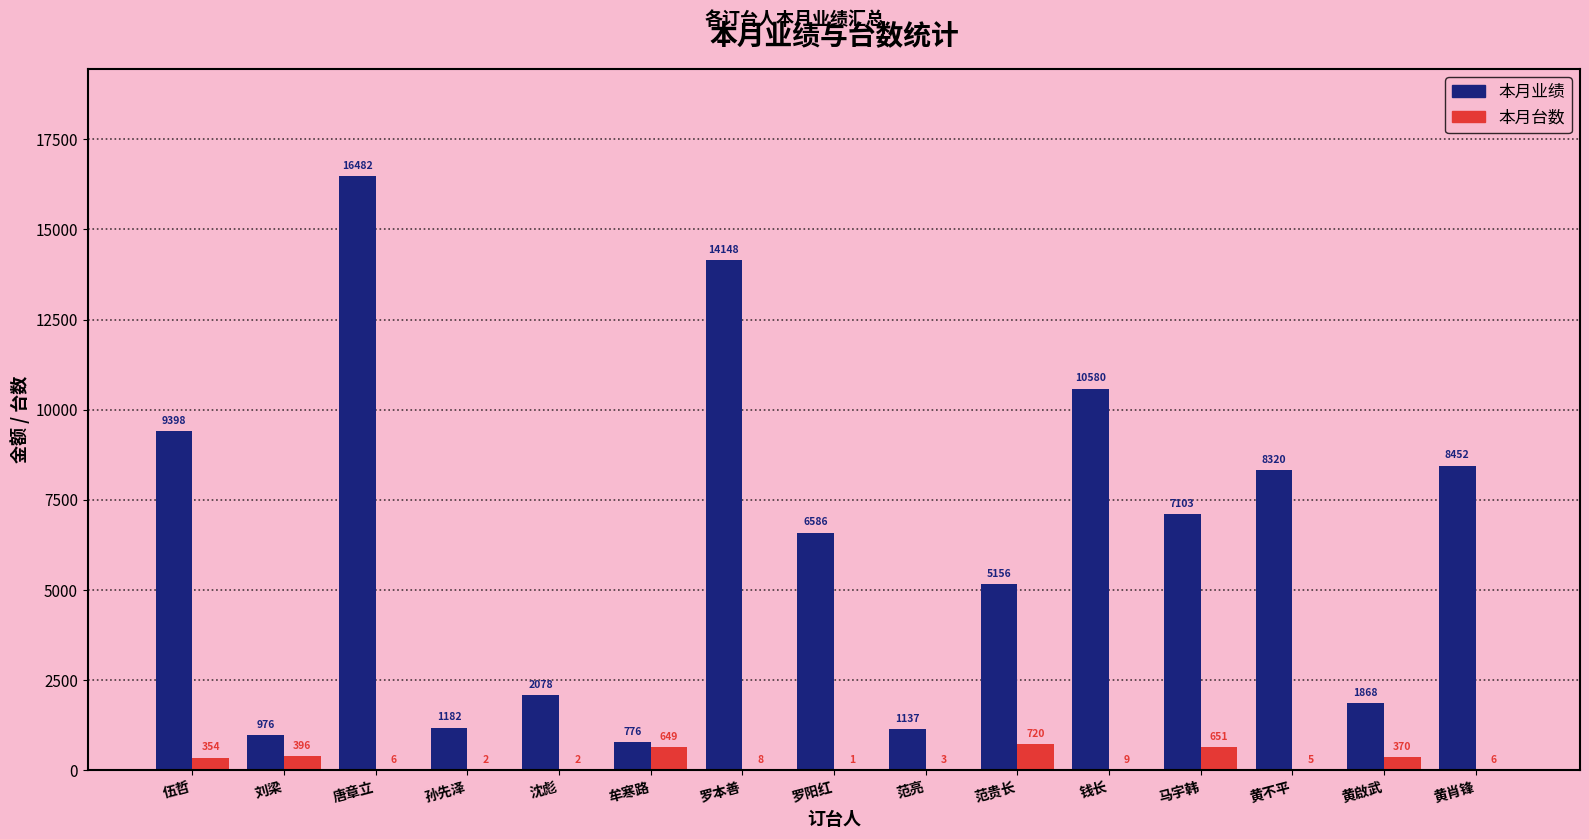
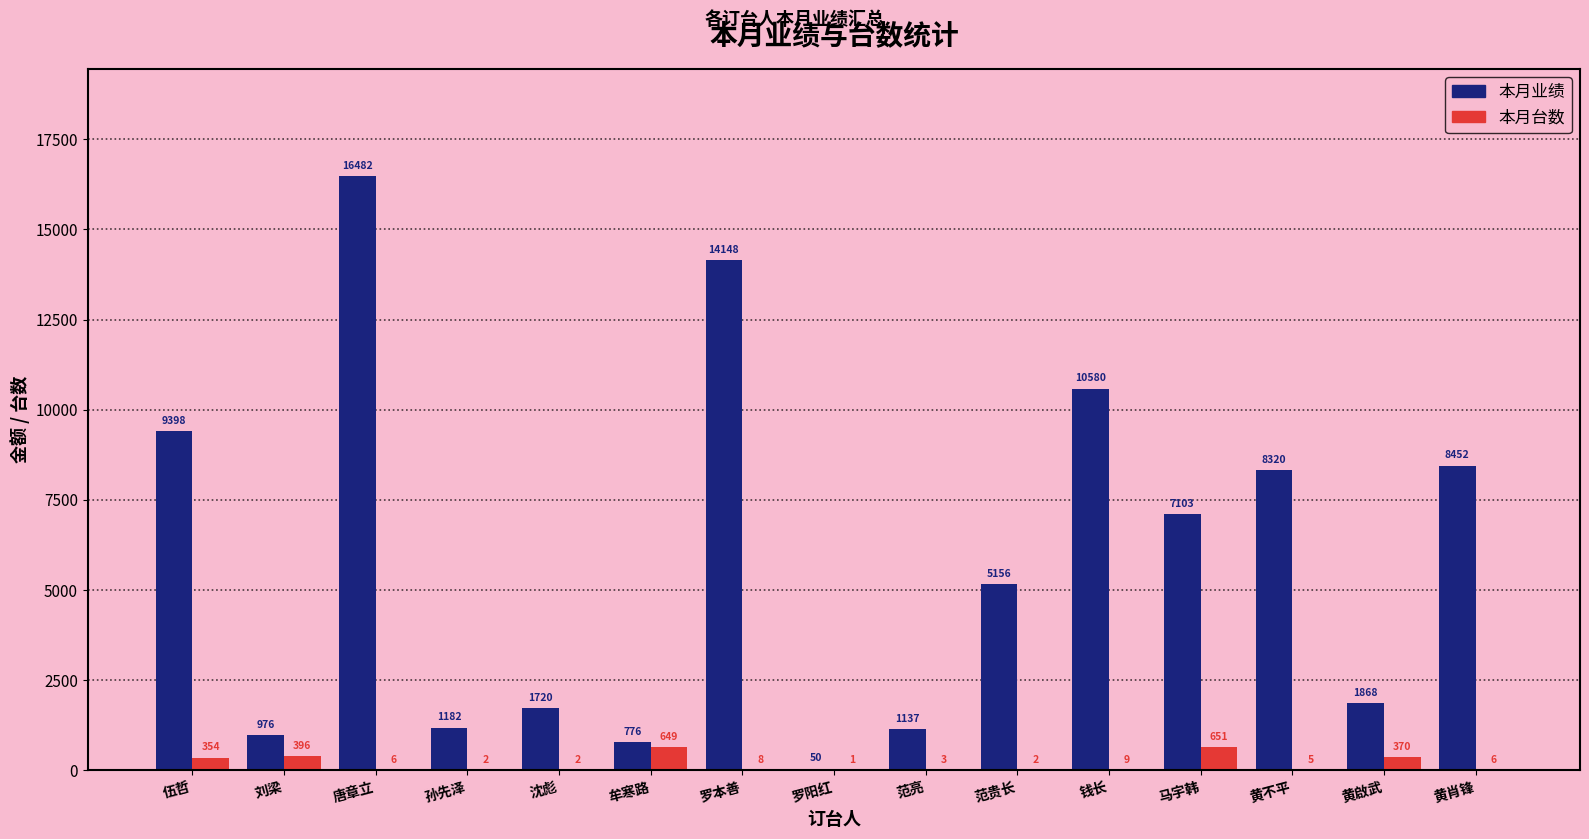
  {
    "本月业绩": {
      "伍哲": 9398,
      "刘梁": 976,
      "唐章立": 16482,
      "孙先泽": 1182,
-     "沈彪": 2078,
+     "沈彪": 1720,
      "牟寒路": 776,
      "罗本善": 14148,
-     "罗阳红": 6586,
+     "罗阳红": 50,
      "范亮": 1137,
      "范贵长": 5156,
      "钱长": 10580,
      "马宇韩": 7103,
      "黄不平": 8320,
      "黄啟武": 1868,
      "黄肖锋": 8452
    },
    "本月台数": {
      "伍哲": 354,
      "刘梁": 396,
      "唐章立": 6,
      "孙先泽": 2,
      "沈彪": 2,
      "牟寒路": 649,
      "罗本善": 8,
      "罗阳红": 1,
      "范亮": 3,
-     "范贵长": 720,
+     "范贵长": 2,
      "钱长": 9,
      "马宇韩": 651,
      "黄不平": 5,
      "黄啟武": 370,
      "黄肖锋": 6
    }
  }
